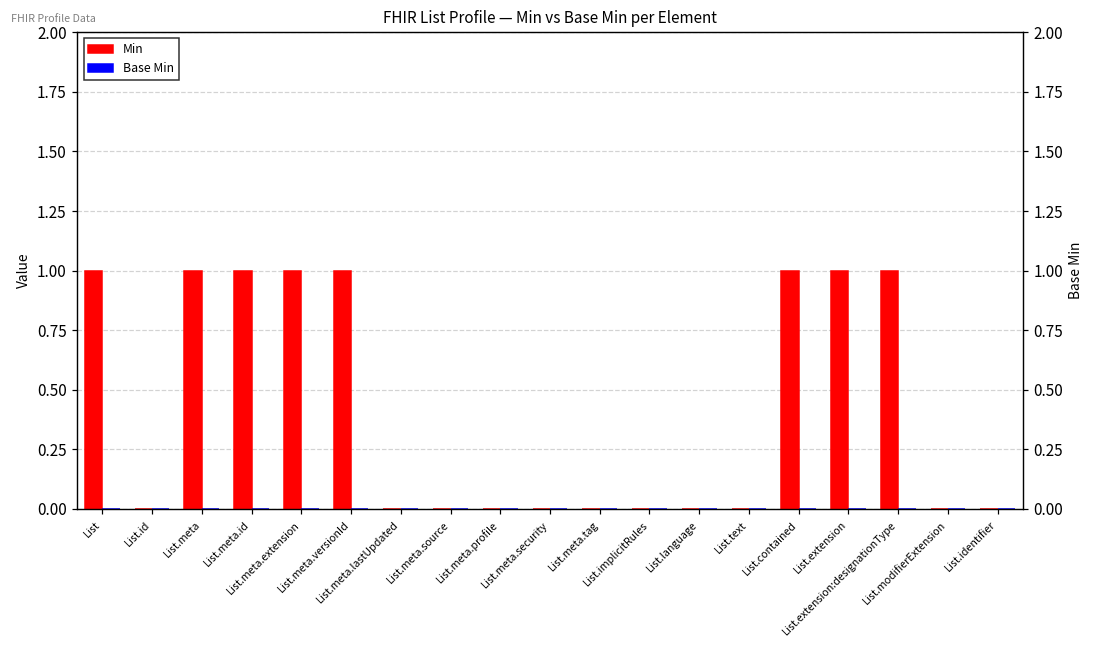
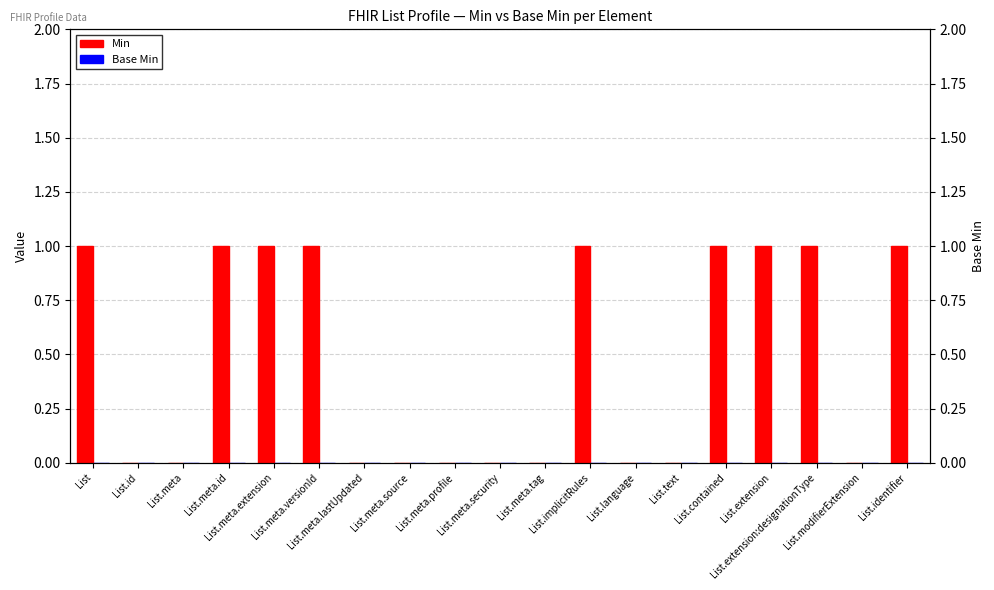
  {
    "Min": {
      "List": 1,
      "List.id": 0,
-     "List.meta": 1,
+     "List.meta": 0,
      "List.meta.id": 1,
      "List.meta.extension": 1,
      "List.meta.versionId": 1,
      "List.meta.lastUpdated": 0,
      "List.meta.source": 0,
      "List.meta.profile": 0,
      "List.meta.security": 0,
      "List.meta.tag": 0,
-     "List.implicitRules": 0,
+     "List.implicitRules": 1,
      "List.language": 0,
      "List.text": 0,
      "List.contained": 1,
      "List.extension": 1,
      "List.extension:designationType": 1,
      "List.modifierExtension": 0,
-     "List.identifier": 0
+     "List.identifier": 1
    },
    "Base Min": {
      "List": 0,
      "List.id": 0,
      "List.meta": 0,
      "List.meta.id": 0,
      "List.meta.extension": 0,
      "List.meta.versionId": 0,
      "List.meta.lastUpdated": 0,
      "List.meta.source": 0,
      "List.meta.profile": 0,
      "List.meta.security": 0,
      "List.meta.tag": 0,
      "List.implicitRules": 0,
      "List.language": 0,
      "List.text": 0,
      "List.contained": 0,
      "List.extension": 0,
      "List.extension:designationType": 0,
      "List.modifierExtension": 0,
      "List.identifier": 0
    }
  }
